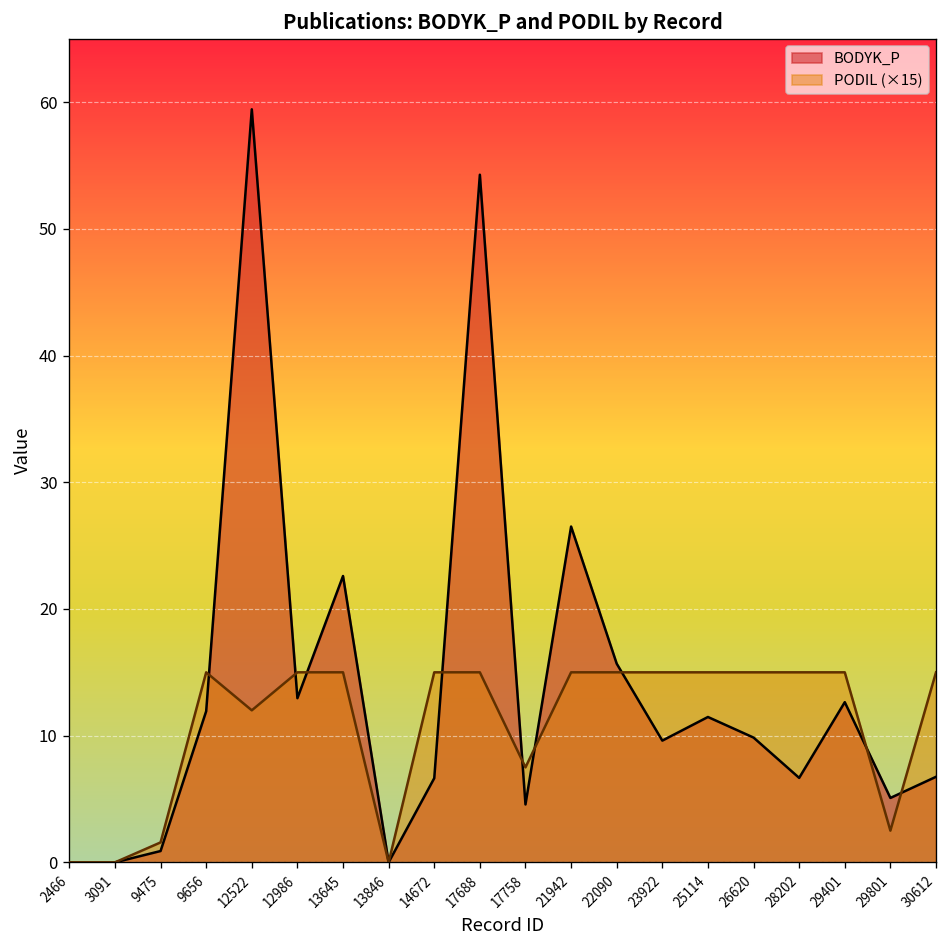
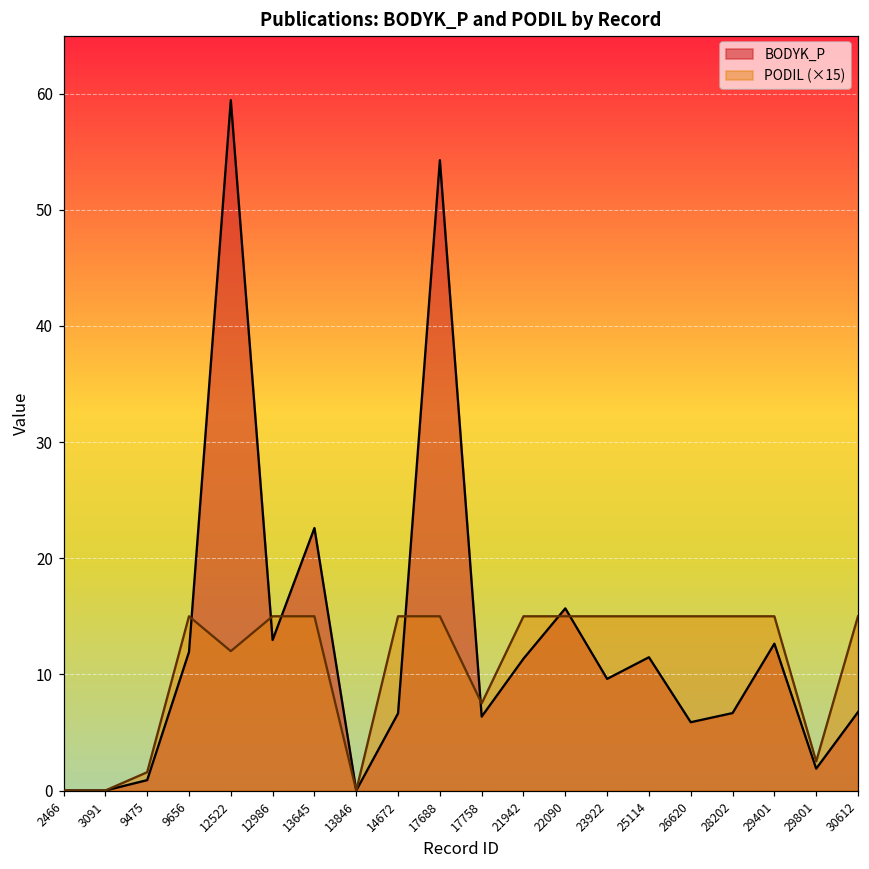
  {
    "BODYK_P": {
      "9475": 0.9,
      "9656": 11.9,
      "12522": 59.4,
      "12986": 13.0,
      "13645": 22.6,
      "14672": 6.6,
      "17688": 54.3,
-     "17758": 4.6,
-     "21942": 26.5,
+     "17758": 6.4,
+     "21942": 11.4,
      "22090": 15.7,
      "23922": 9.6,
      "25114": 11.5,
-     "26620": 9.9,
+     "26620": 5.9,
      "28202": 6.7,
      "29401": 12.6,
-     "29801": 5.1,
+     "29801": 1.9,
      "30612": 6.8
    },
    "PODIL (×15)": {
      "9475": 1.6,
      "9656": 15.0,
      "12522": 12.0,
      "12986": 15.0,
      "13645": 15.0,
      "14672": 15.0,
      "17688": 15.0,
      "17758": 7.5,
      "21942": 15.0,
      "22090": 15.0,
      "23922": 15.0,
      "25114": 15.0,
      "26620": 15.0,
      "28202": 15.0,
      "29401": 15.0,
      "29801": 2.5,
      "30612": 15.0
    }
  }
